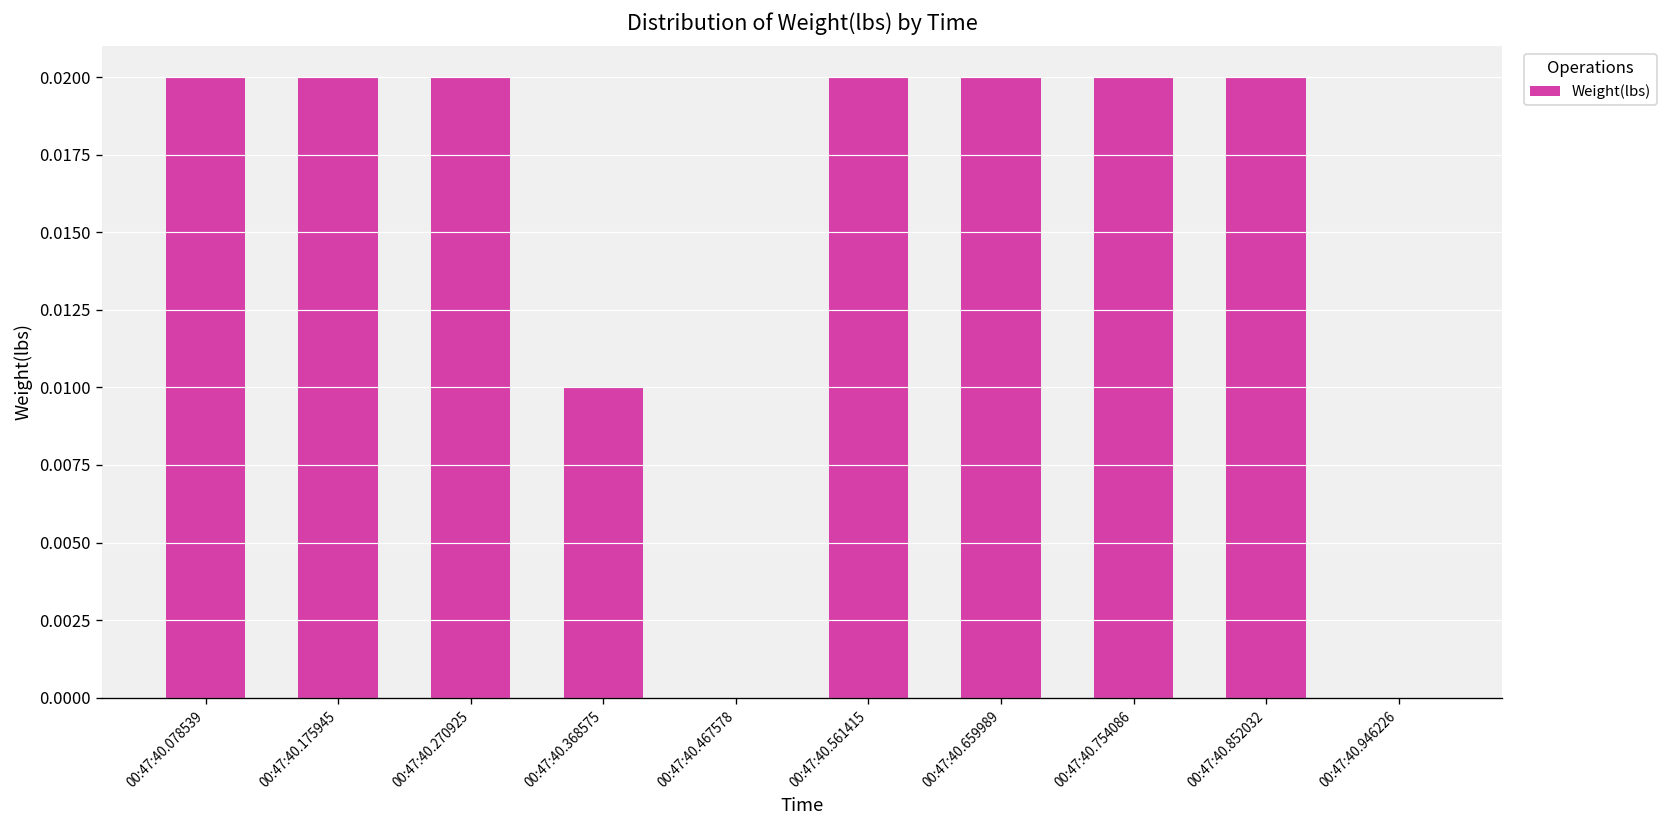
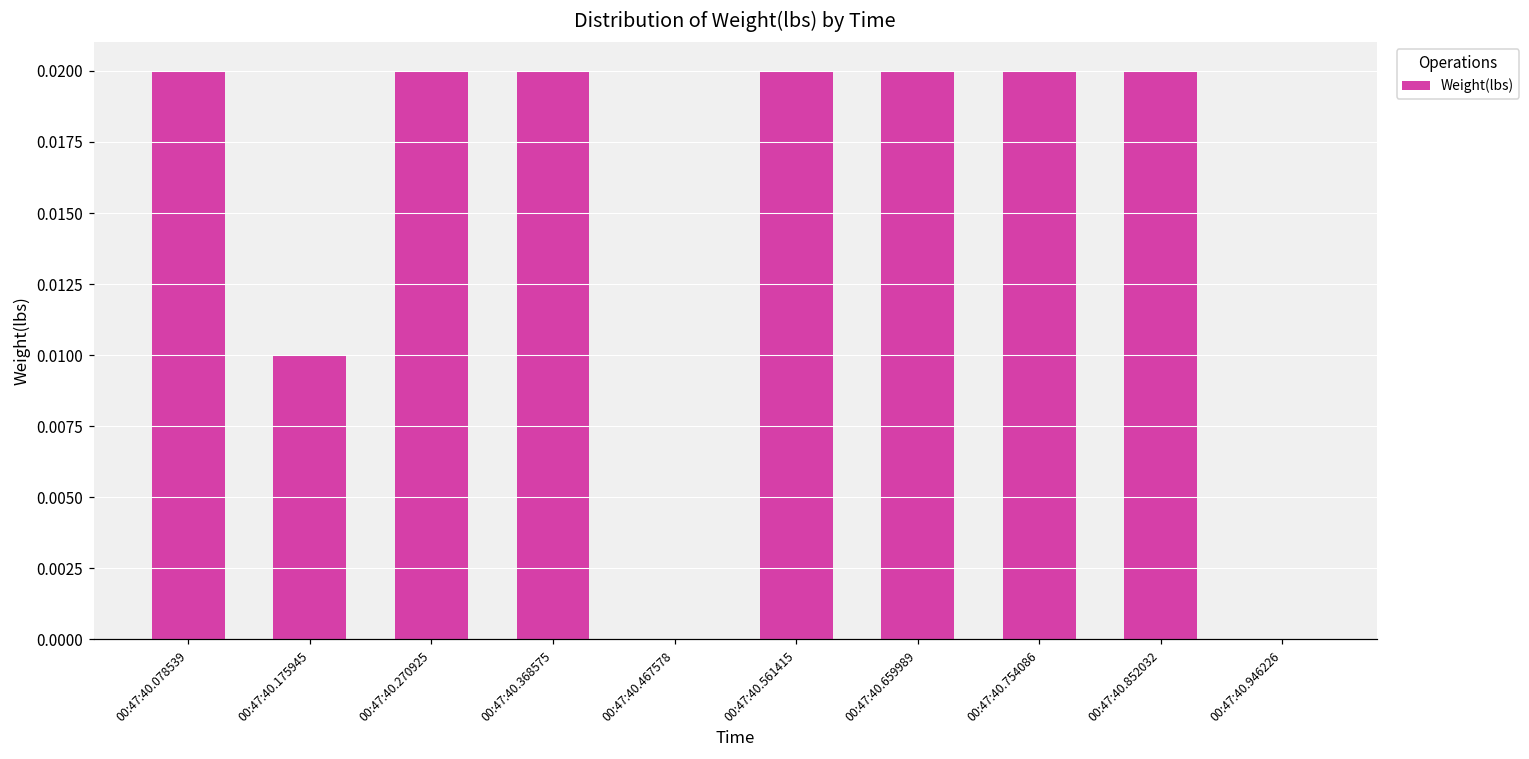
  {
    "00:47:40.078539": 0.02,
-   "00:47:40.175945": 0.02,
+   "00:47:40.175945": 0.01,
    "00:47:40.270925": 0.02,
-   "00:47:40.368575": 0.01,
+   "00:47:40.368575": 0.02,
    "00:47:40.467578": 0.00,
    "00:47:40.561415": 0.02,
    "00:47:40.659989": 0.02,
    "00:47:40.754086": 0.02,
    "00:47:40.852032": 0.02,
    "00:47:40.946226": 0.00
  }
